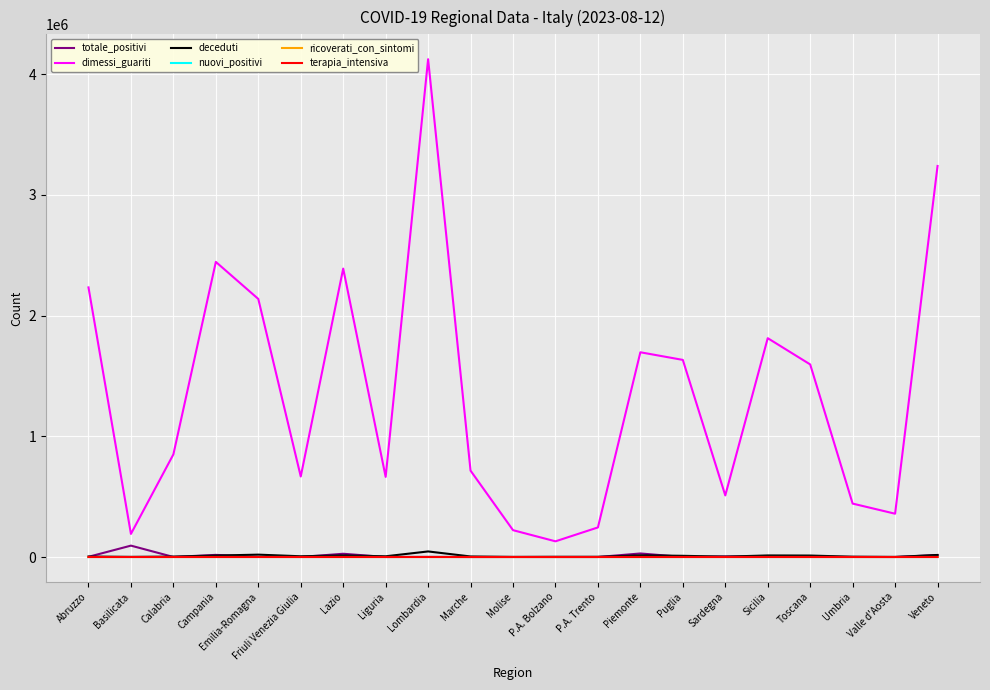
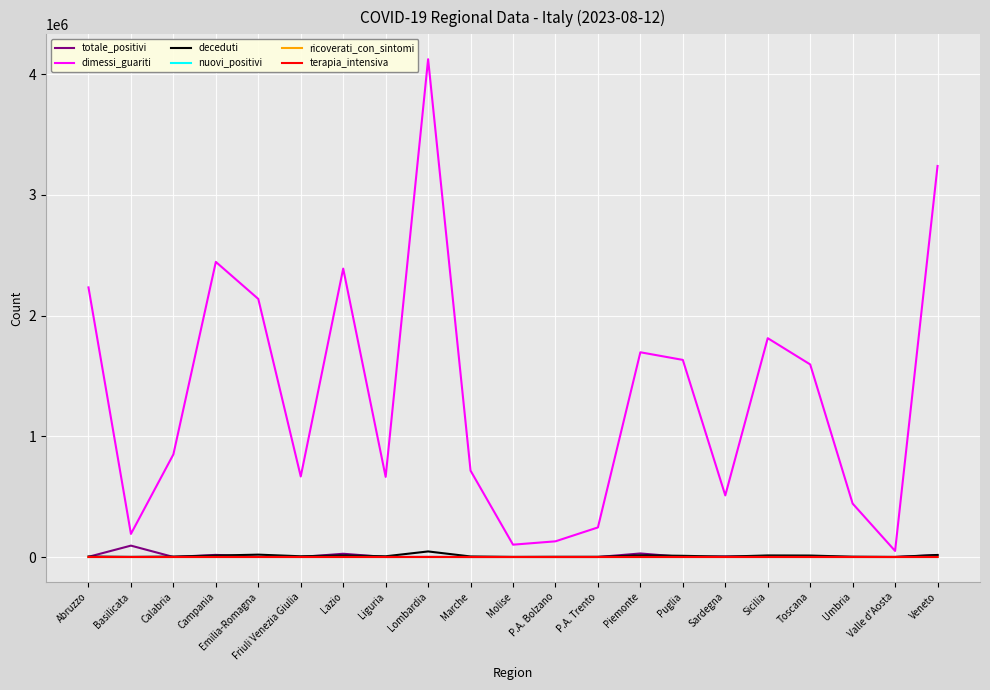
  {
    "totale_positivi": {
      "Basilicata": 90000
    },
    "dimessi_guariti": {
      "Abruzzo": 2230000,
      "Basilicata": 190000,
      "Calabria": 850000,
      "Campania": 2440000,
      "Emilia-Romagna": 2140000,
      "Friuli Venezia Giulia": 670000,
      "Lazio": 2390000,
      "Liguria": 660000,
      "Lombardia": 4120000,
      "Marche": 720000,
-     "Molise": 220000,
+     "Molise": 100000,
      "P.A. Bolzano": 130000,
      "P.A. Trento": 250000,
      "Piemonte": 1700000,
      "Puglia": 1630000,
      "Sardegna": 510000,
      "Sicilia": 1810000,
      "Toscana": 1600000,
      "Umbria": 440000,
-     "Valle d'Aosta": 360000,
+     "Valle d'Aosta": 50000,
      "Veneto": 3240000
    },
    "deceduti": {
      "Lombardia": 50000
    }
  }
